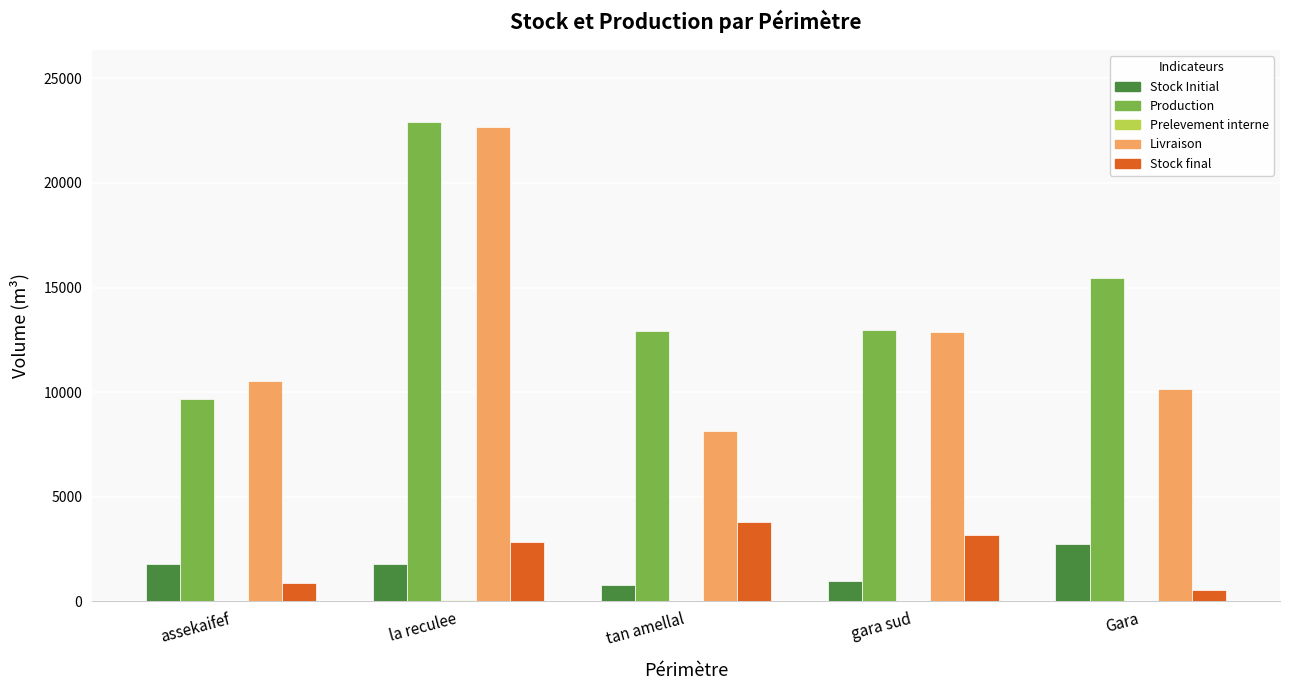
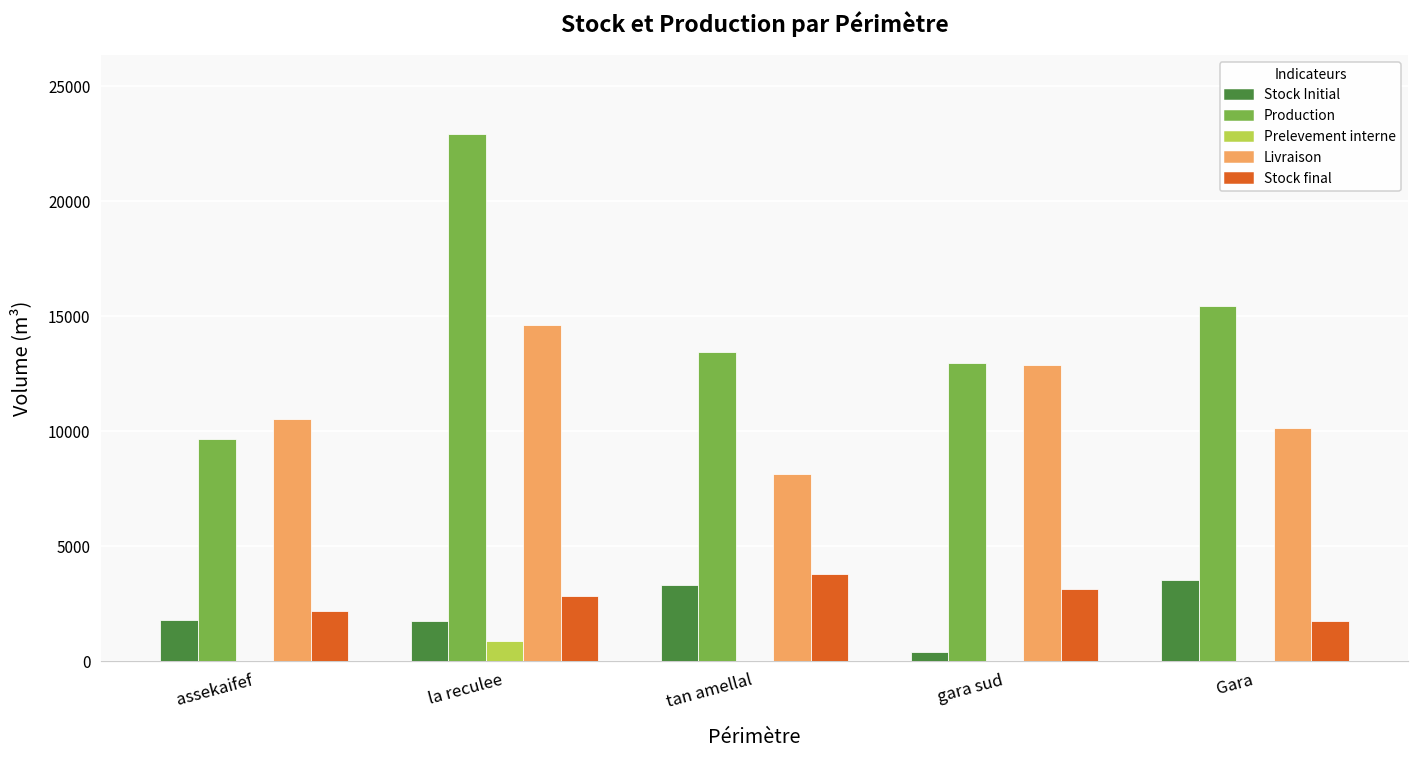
  {
    "Stock Initial": {
      "assekaifef": 1800,
      "la reculee": 1800,
-     "tan amellal": 800,
-     "gara sud": 1000,
-     "Gara": 2700
+     "tan amellal": 3300,
+     "gara sud": 400,
+     "Gara": 3500
    },
    "Production": {
      "assekaifef": 9700,
      "la reculee": 22900,
-     "tan amellal": 12900,
+     "tan amellal": 13500,
      "gara sud": 13000,
      "Gara": 15400
    },
    "Prelevement interne": {
      "assekaifef": 0,
-     "la reculee": 0,
+     "la reculee": 900,
      "tan amellal": 0,
      "gara sud": 0,
      "Gara": 0
    },
    "Livraison": {
      "assekaifef": 10500,
-     "la reculee": 22700,
+     "la reculee": 14600,
      "tan amellal": 8100,
      "gara sud": 12900,
      "Gara": 10200
    },
    "Stock final": {
-     "assekaifef": 900,
+     "assekaifef": 2200,
      "la reculee": 2800,
      "tan amellal": 3800,
      "gara sud": 3200,
-     "Gara": 600
+     "Gara": 1800
    }
  }
